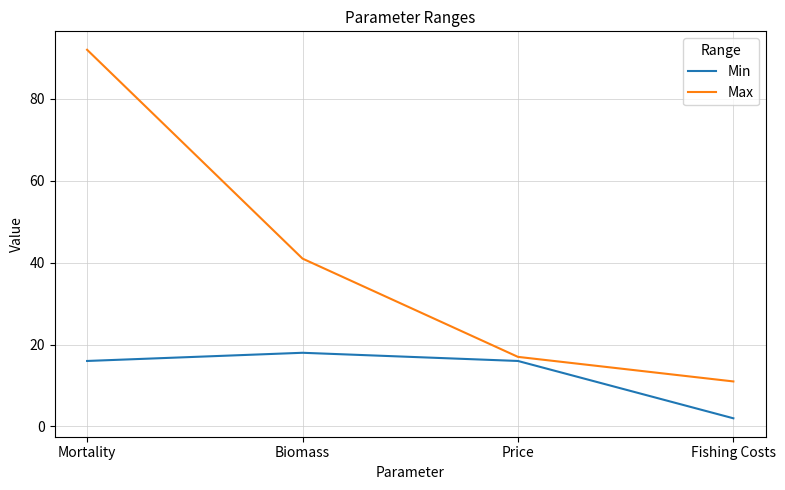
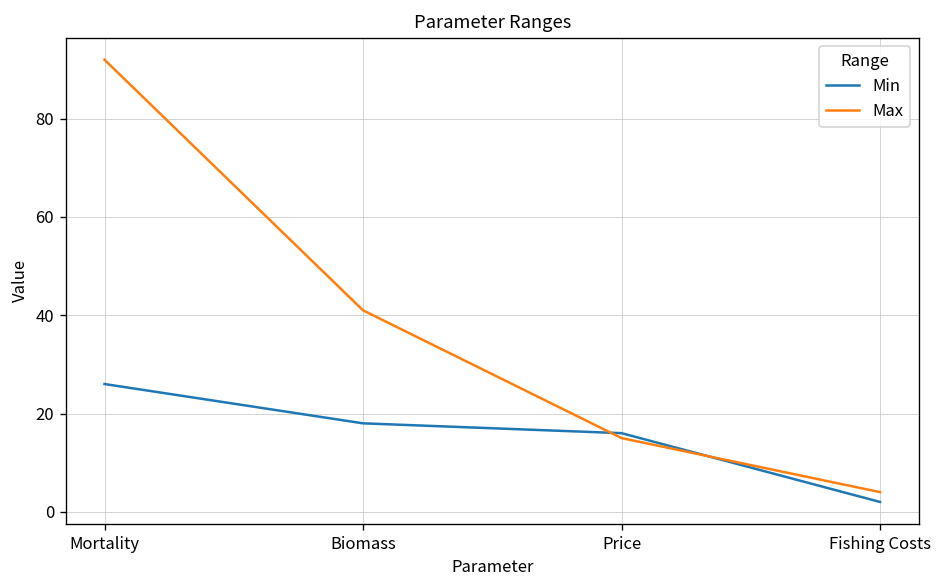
  {
    "Min": {
-     "Mortality": 16,
+     "Mortality": 26,
      "Biomass": 18,
      "Price": 16,
      "Fishing Costs": 2
    },
    "Max": {
      "Mortality": 92,
      "Biomass": 41,
-     "Price": 17,
-     "Fishing Costs": 11
+     "Price": 15,
+     "Fishing Costs": 4
    }
  }
